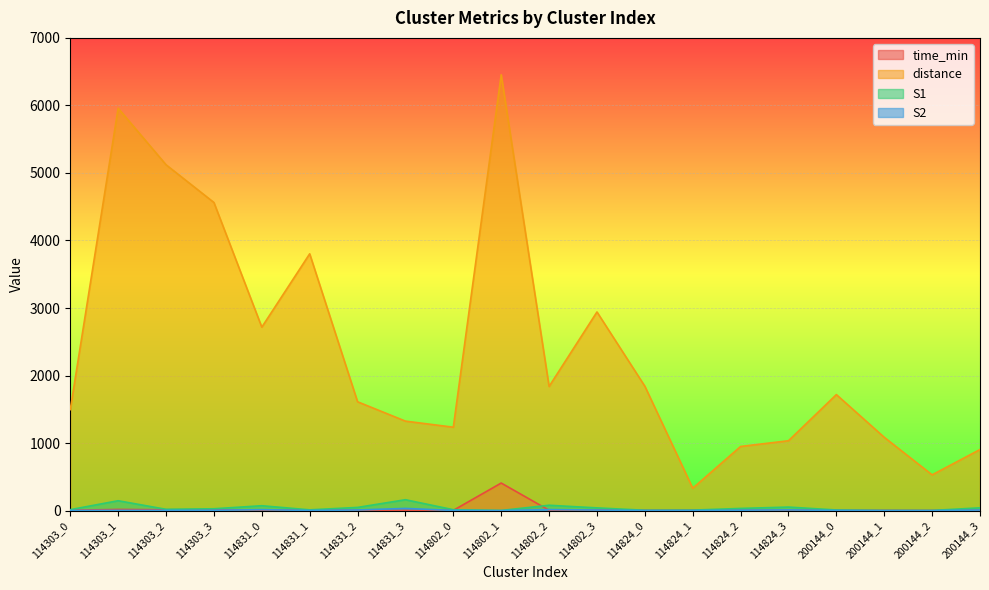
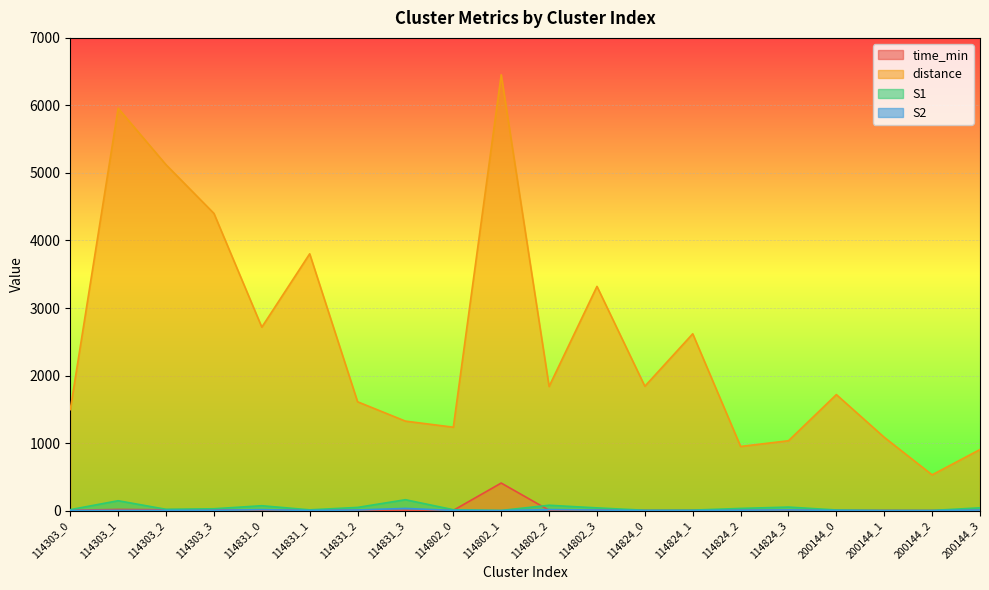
  {
    "time_min": {
      "114802_1": 400
    },
    "distance": {
      "114303_0": 1500,
      "114303_1": 6000,
      "114303_2": 5100,
-     "114303_3": 4600,
+     "114303_3": 4400,
      "114831_0": 2700,
      "114831_1": 3800,
      "114831_2": 1600,
      "114831_3": 1300,
      "114802_0": 1200,
      "114802_1": 6500,
      "114802_2": 1800,
-     "114802_3": 2900,
+     "114802_3": 3300,
      "114824_0": 1800,
-     "114824_1": 300,
+     "114824_1": 2600,
      "114824_2": 900,
      "114824_3": 1000,
      "200144_0": 1700,
      "200144_1": 1100,
      "200144_2": 500,
      "200144_3": 900
    },
    "S1": {
      "114303_1": 100,
      "114831_0": 100,
      "114831_2": 0,
      "114831_3": 200,
      "114802_2": 100,
      "114824_3": 100
    }
  }
